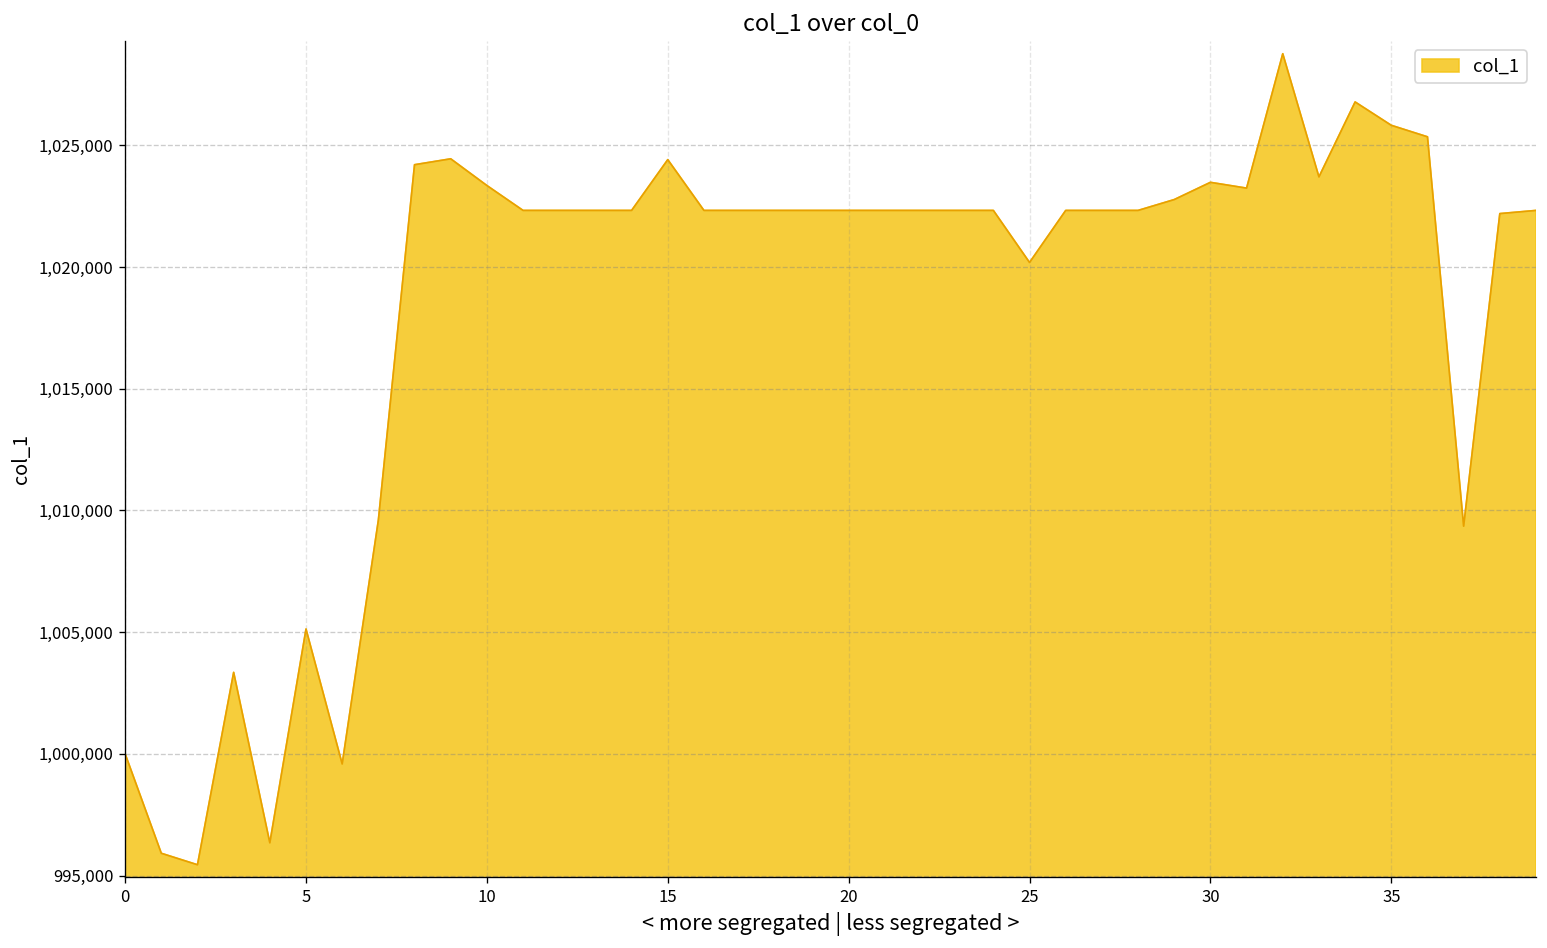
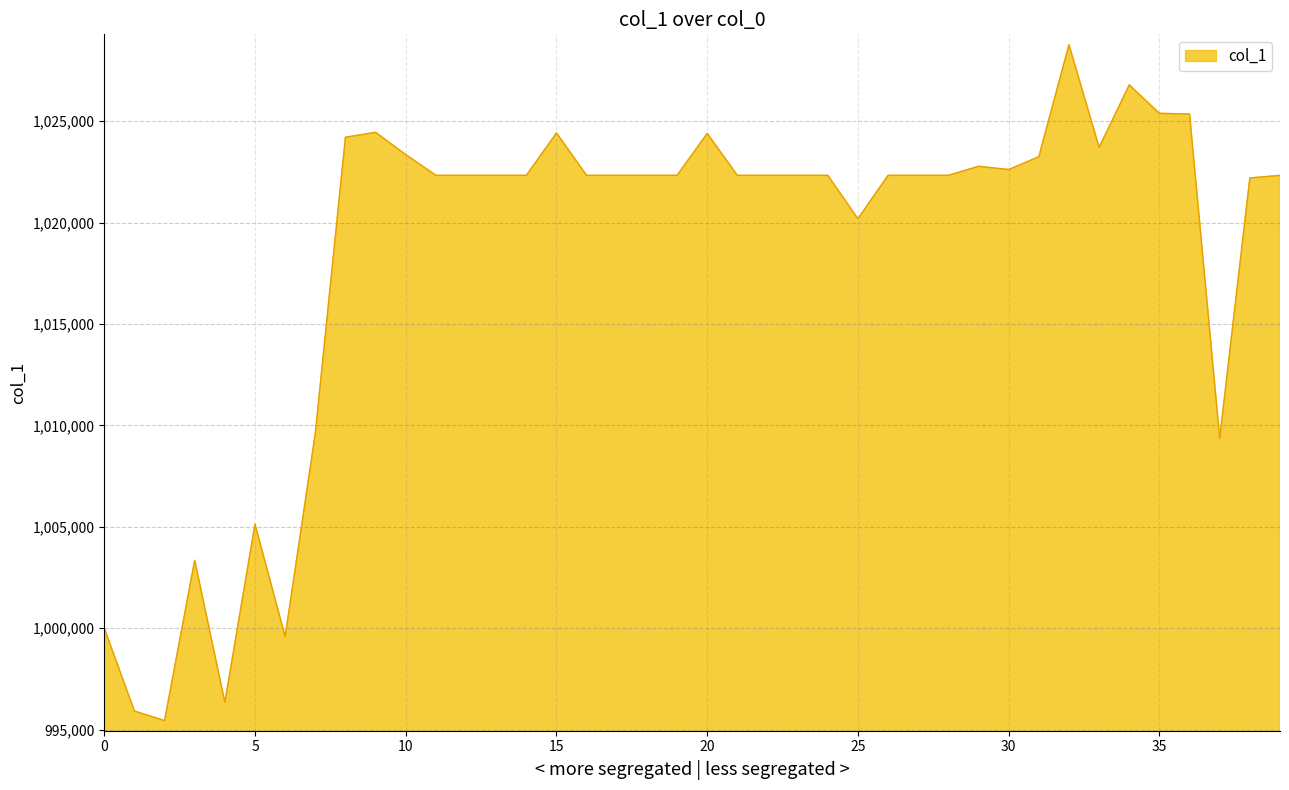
  {
    "0": "1,000,000",
    "5": "1,005,100",
    "10": "1,023,300",
    "15": "1,024,400",
-   "20": "1,022,300",
+   "20": "1,024,400",
    "25": "1,020,200",
-   "30": "1,023,500",
-   "35": "1,025,800"
+   "30": "1,022,600",
+   "35": "1,025,400"
  }
